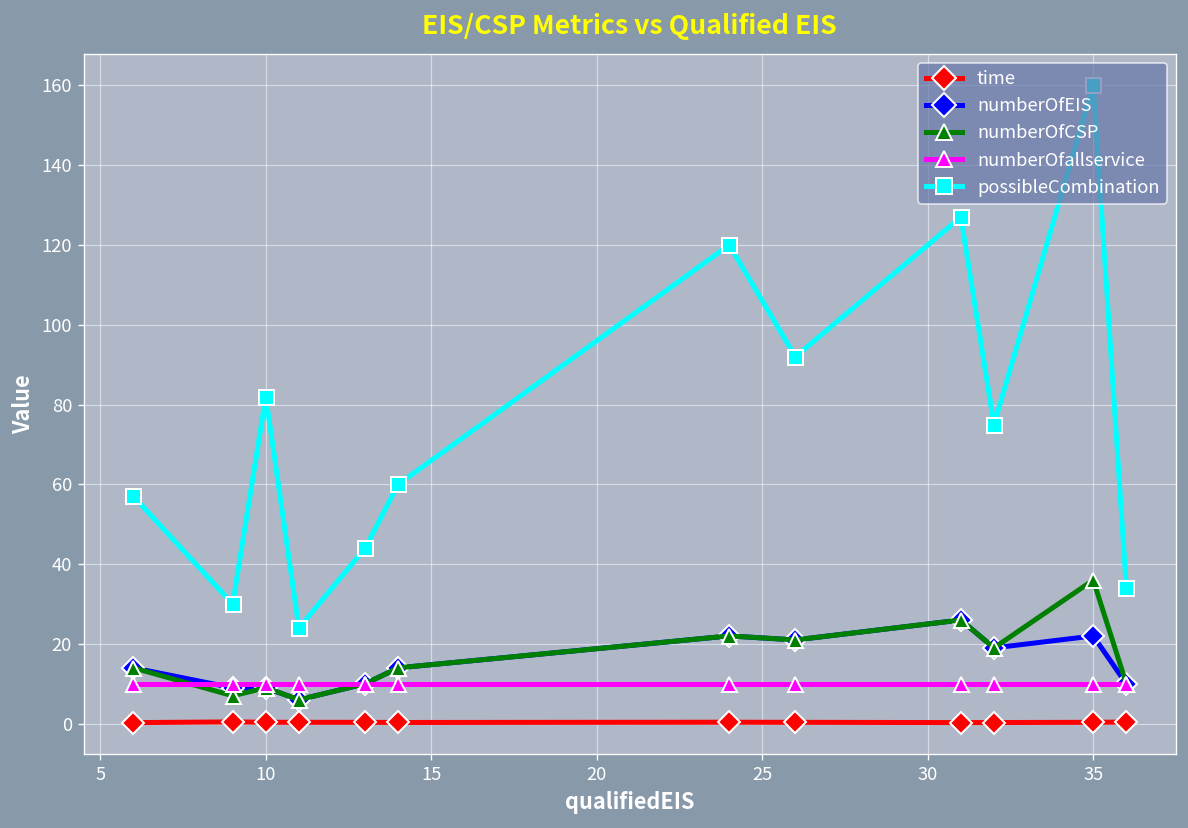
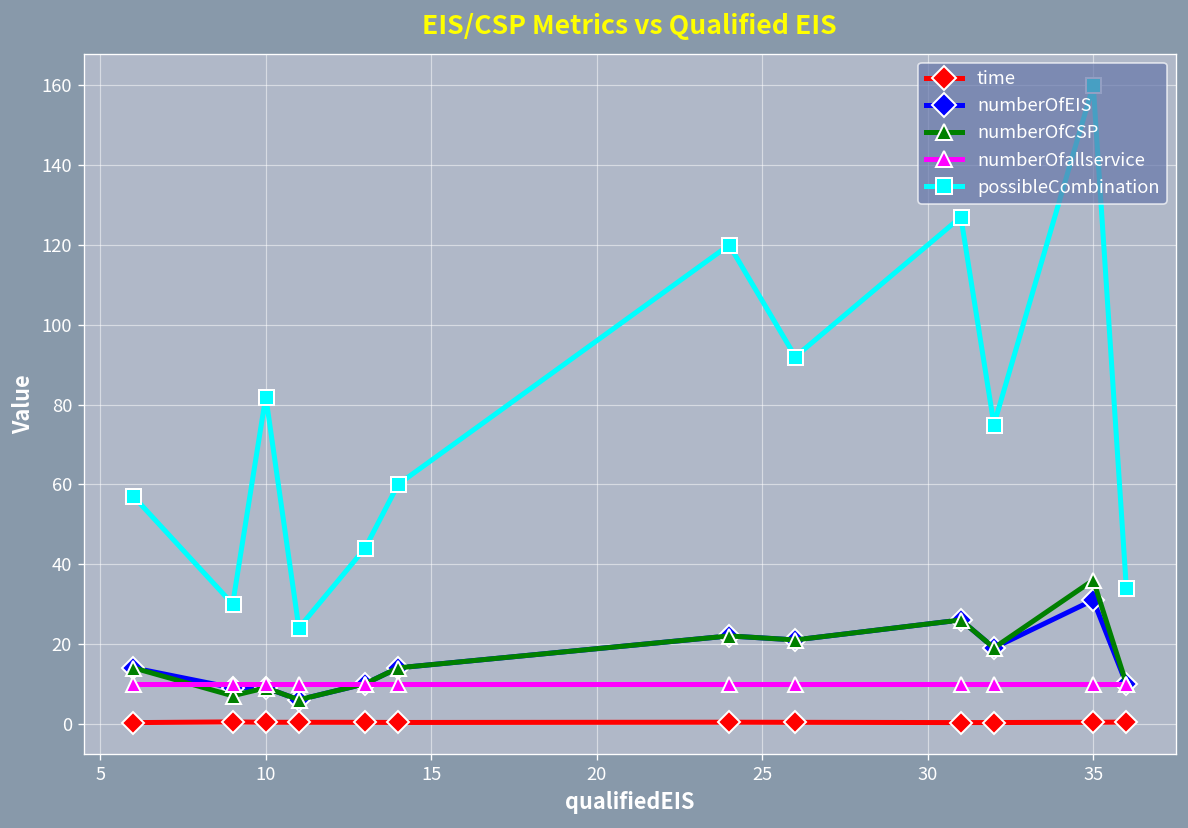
  {
    "time": {
      "10": 0,
      "35": 0
    },
    "numberOfEIS": {
-     "35": 22
+     "35": 31
    },
    "numberOfCSP": {
      "35": 36
    },
    "numberOfallservice": {
      "10": 10,
      "35": 10
    },
    "possibleCombination": {
      "10": 82
    }
  }
